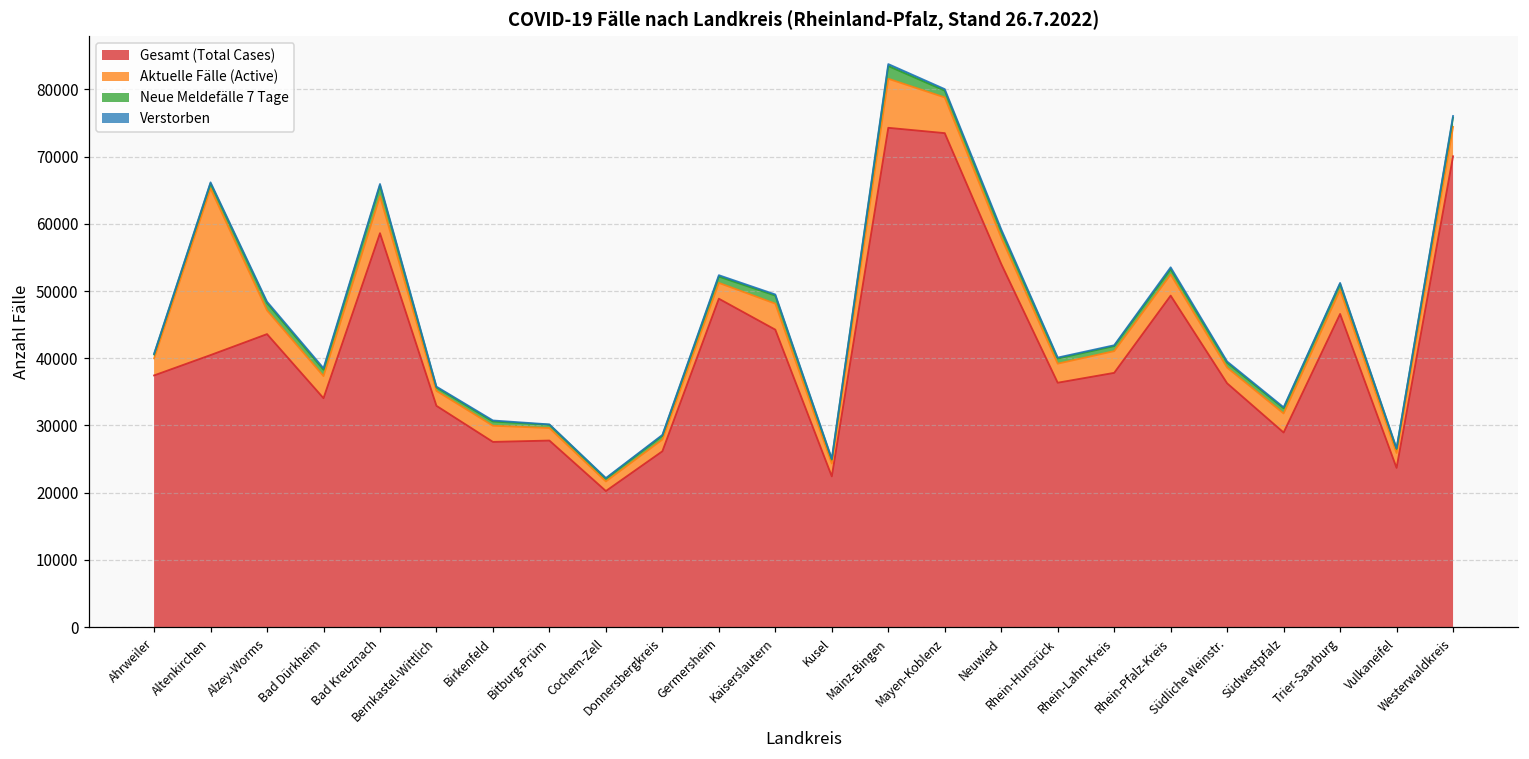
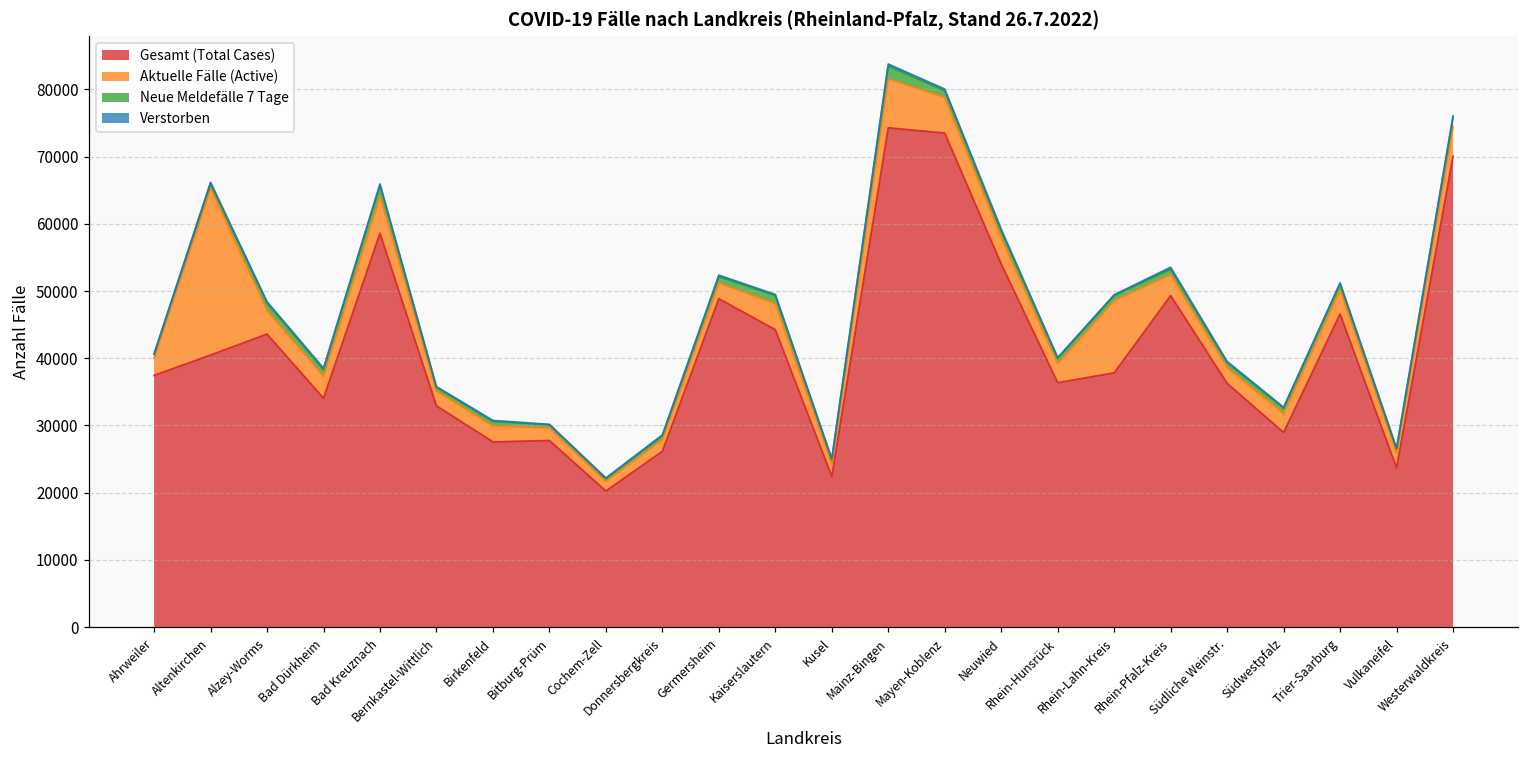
  {
    "Gesamt (Total Cases)": {
      "Ahrweiler": 37000,
      "Altenkirchen": 40000,
      "Alzey-Worms": 44000,
      "Bad Dürkheim": 34000,
      "Bad Kreuznach": 59000,
      "Bernkastel-Wittlich": 33000,
      "Birkenfeld": 28000,
      "Bitburg-Prüm": 28000,
      "Cochem-Zell": 20000,
      "Donnersbergkreis": 26000,
      "Germersheim": 49000,
      "Kaiserslautern": 44000,
      "Kusel": 22000,
      "Mainz-Bingen": 74000,
      "Mayen-Koblenz": 74000,
      "Neuwied": 54000,
      "Rhein-Hunsrück": 36000,
      "Rhein-Lahn-Kreis": 38000,
      "Rhein-Pfalz-Kreis": 49000,
      "Südliche Weinstr.": 36000,
      "Südwestpfalz": 29000,
      "Trier-Saarburg": 47000,
      "Vulkaneifel": 24000,
      "Westerwaldkreis": 70000
    },
    "Aktuelle Fälle (Active)": {
      "Ahrweiler": 3000,
      "Altenkirchen": 25000,
      "Alzey-Worms": 4000,
      "Bad Dürkheim": 3000,
      "Bad Kreuznach": 5000,
      "Bernkastel-Wittlich": 2000,
      "Birkenfeld": 2000,
      "Bitburg-Prüm": 2000,
      "Donnersbergkreis": 2000,
      "Germersheim": 2000,
      "Kaiserslautern": 4000,
      "Kusel": 2000,
      "Mainz-Bingen": 7000,
      "Mayen-Koblenz": 5000,
      "Neuwied": 4000,
      "Rhein-Hunsrück": 3000,
-     "Rhein-Lahn-Kreis": 3000,
+     "Rhein-Lahn-Kreis": 11000,
      "Rhein-Pfalz-Kreis": 3000,
      "Südliche Weinstr.": 2000,
      "Südwestpfalz": 3000,
      "Trier-Saarburg": 4000,
      "Vulkaneifel": 2000,
      "Westerwaldkreis": 4000
    }
  }
